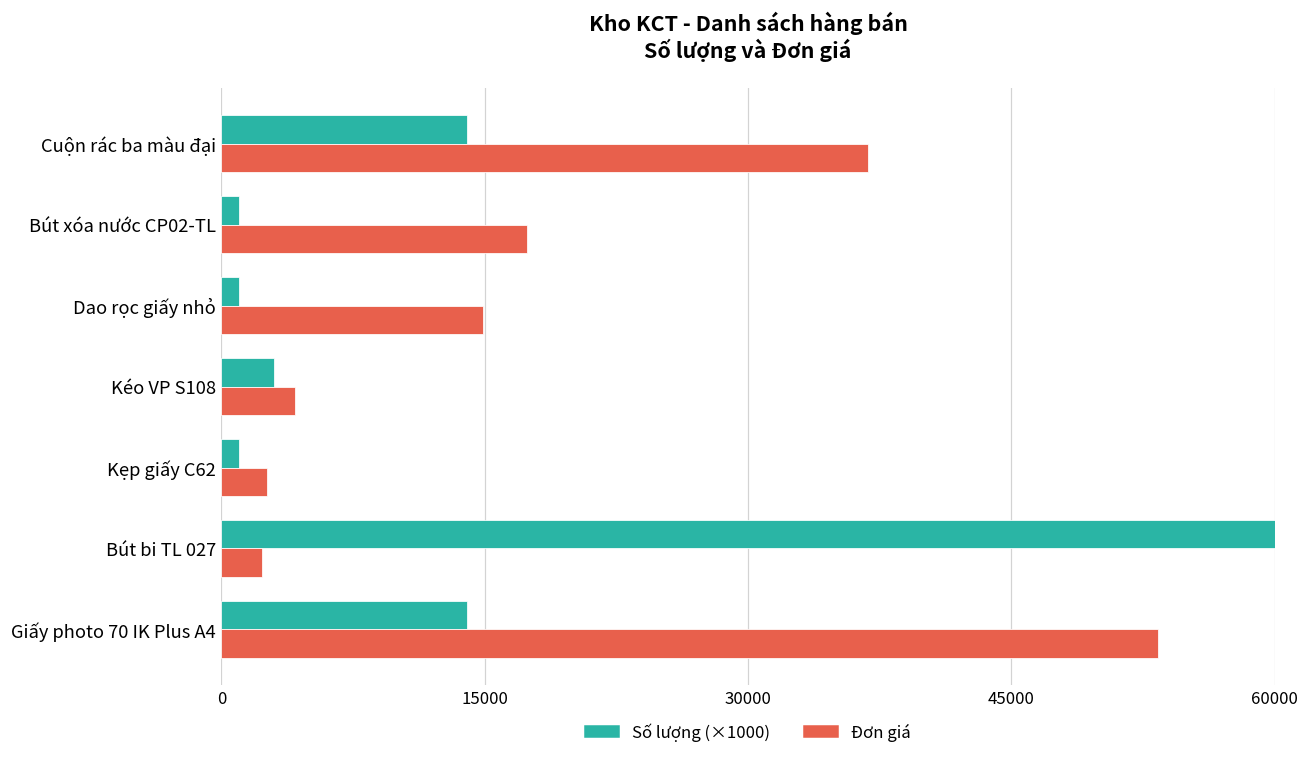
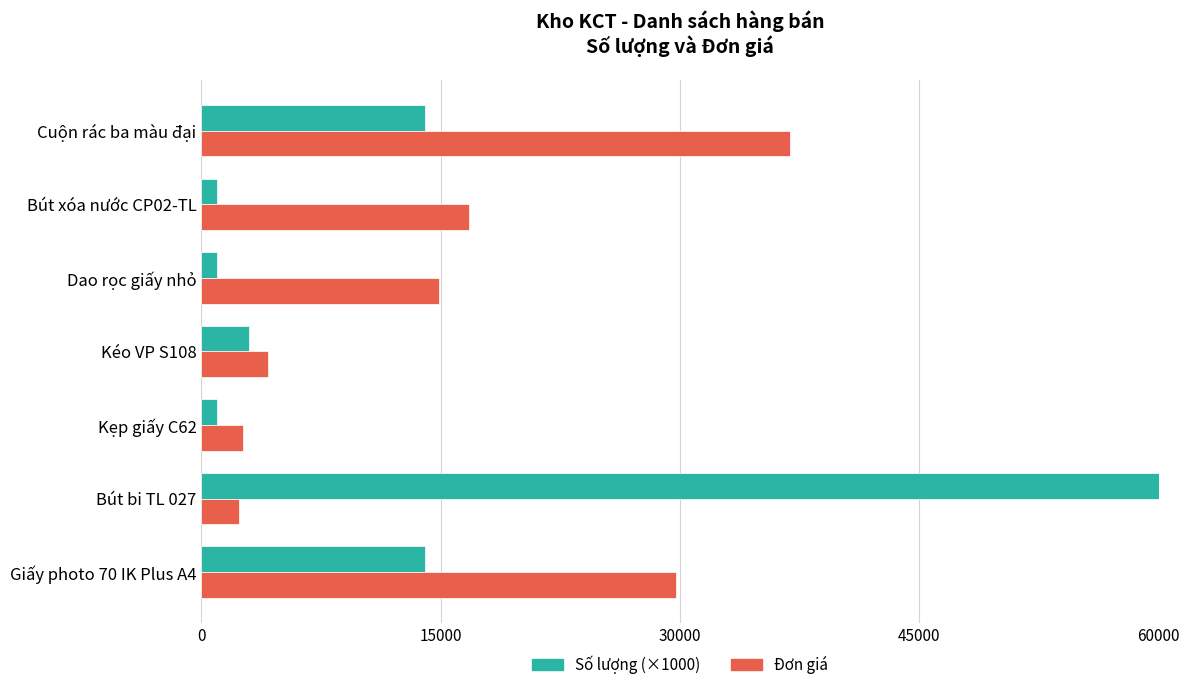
  {
    "Số lượng (×1000)": {
      "Cuộn rác ba màu đại": 14000,
      "Bút xóa nước CP02-TL": 1000,
      "Dao rọc giấy nhỏ": 1000,
      "Kéo VP S108": 3000,
      "Kẹp giấy C62": 1000,
      "Bút bi TL 027": 60000,
      "Giấy photo 70 IK Plus A4": 14000
    },
    "Đơn giá": {
      "Cuộn rác ba màu đại": 36900,
-     "Bút xóa nước CP02-TL": 17400,
+     "Bút xóa nước CP02-TL": 16800,
      "Dao rọc giấy nhỏ": 14900,
      "Kéo VP S108": 4200,
      "Kẹp giấy C62": 2600,
      "Bút bi TL 027": 2300,
-     "Giấy photo 70 IK Plus A4": 53400
+     "Giấy photo 70 IK Plus A4": 29800
    }
  }
